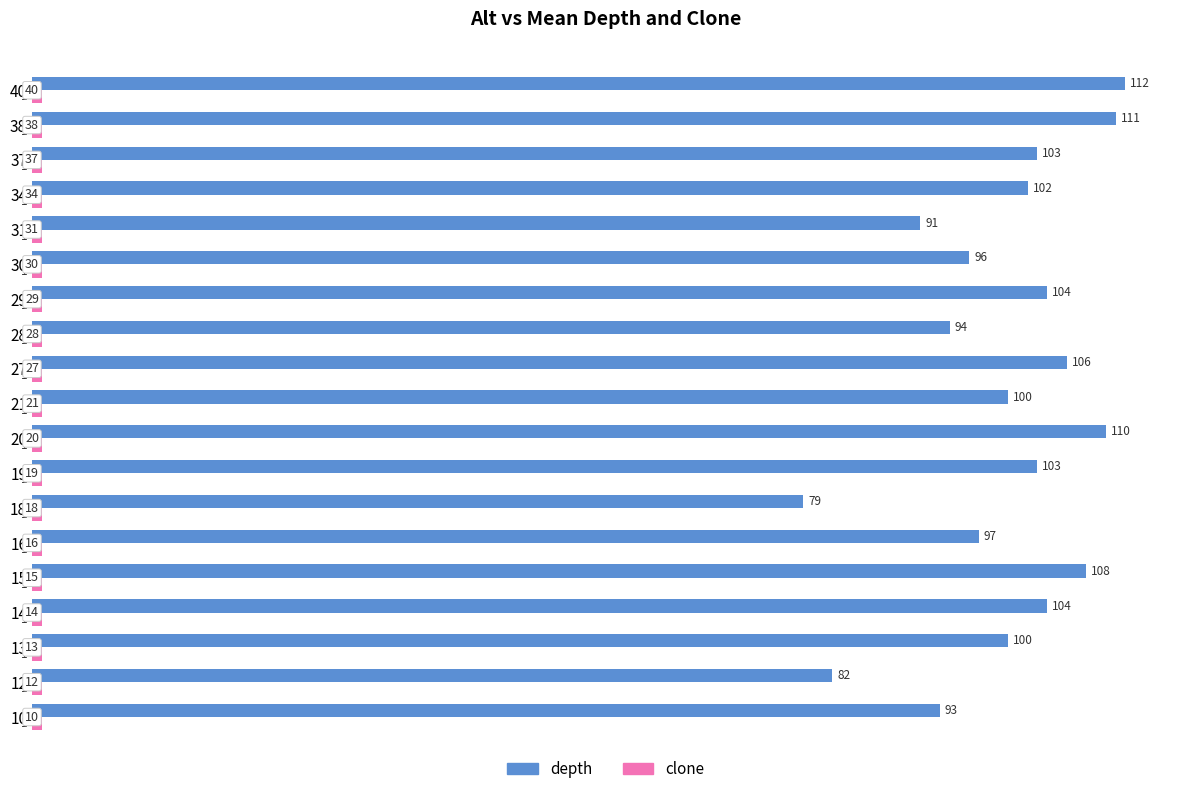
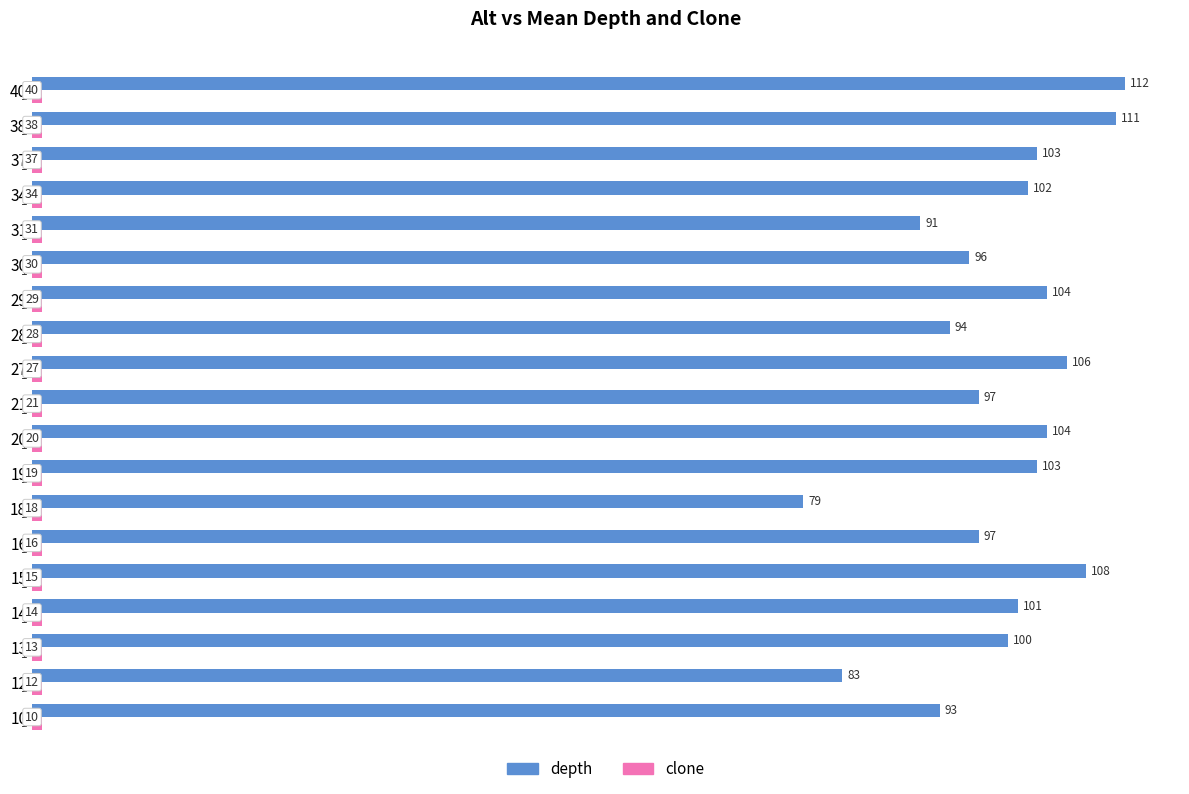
  {
    "depth": {
      "40": 112,
      "38": 111,
      "37": 103,
      "34": 102,
      "31": 91,
      "30": 96,
      "29": 104,
      "28": 94,
      "27": 106,
-     "21": 100,
-     "20": 110,
+     "21": 97,
+     "20": 104,
      "19": 103,
      "18": 79,
      "16": 97,
      "15": 108,
-     "14": 104,
+     "14": 101,
      "13": 100,
-     "12": 82,
+     "12": 83,
      "10": 93
    }
  }
